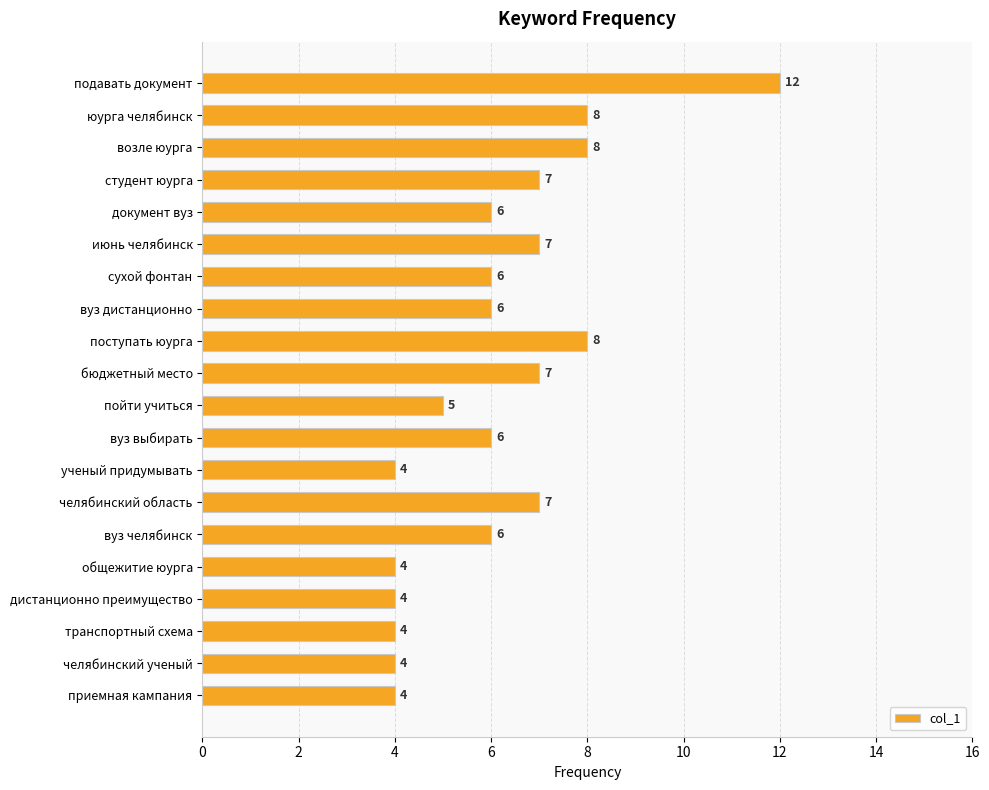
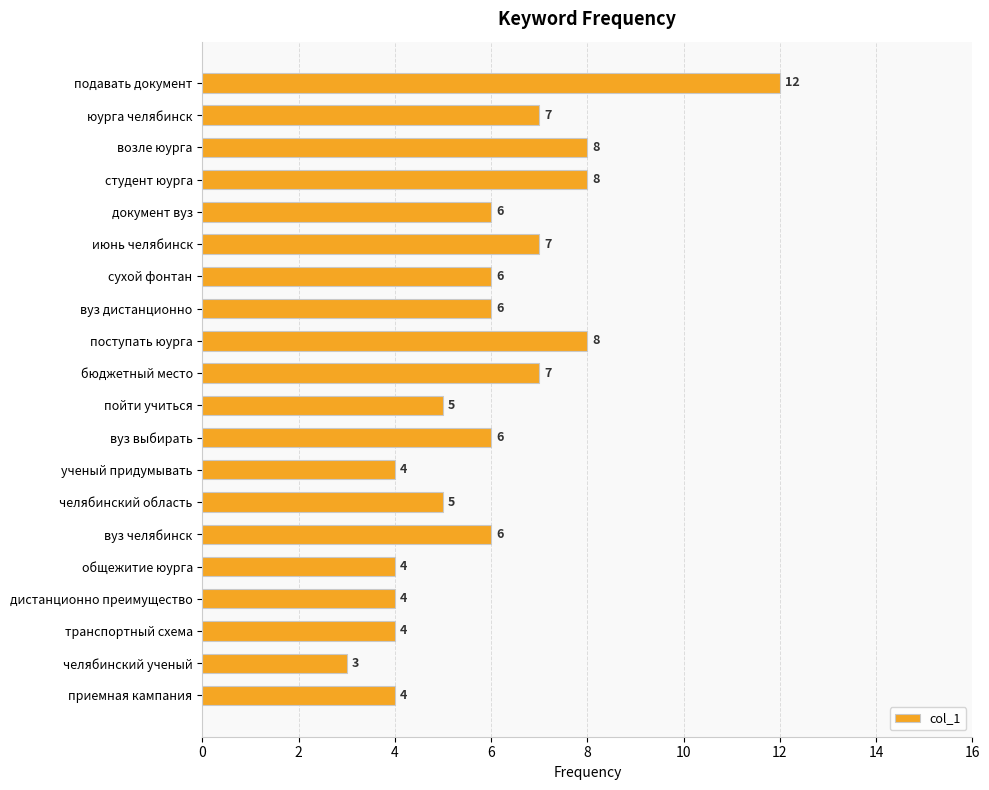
  {
    "подавать документ": 12,
-   "юурга челябинск": 8,
+   "юурга челябинск": 7,
    "возле юурга": 8,
-   "студент юурга": 7,
+   "студент юурга": 8,
    "документ вуз": 6,
    "июнь челябинск": 7,
    "сухой фонтан": 6,
    "вуз дистанционно": 6,
    "поступать юурга": 8,
    "бюджетный место": 7,
    "пойти учиться": 5,
    "вуз выбирать": 6,
    "ученый придумывать": 4,
-   "челябинский область": 7,
+   "челябинский область": 5,
    "вуз челябинск": 6,
    "общежитие юурга": 4,
    "дистанционно преимущество": 4,
    "транспортный схема": 4,
-   "челябинский ученый": 4,
+   "челябинский ученый": 3,
    "приемная кампания": 4
  }
